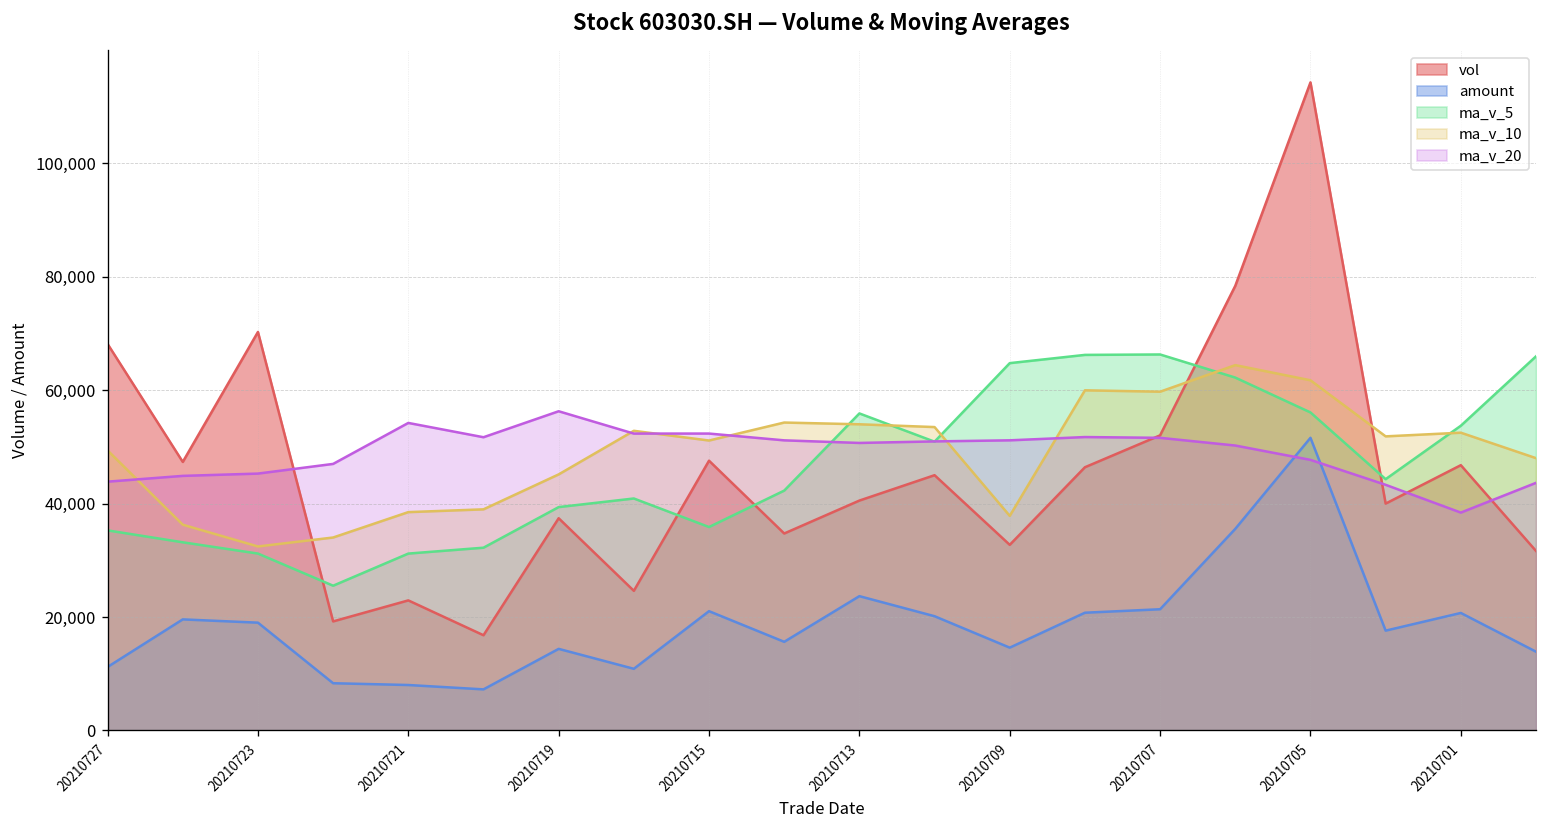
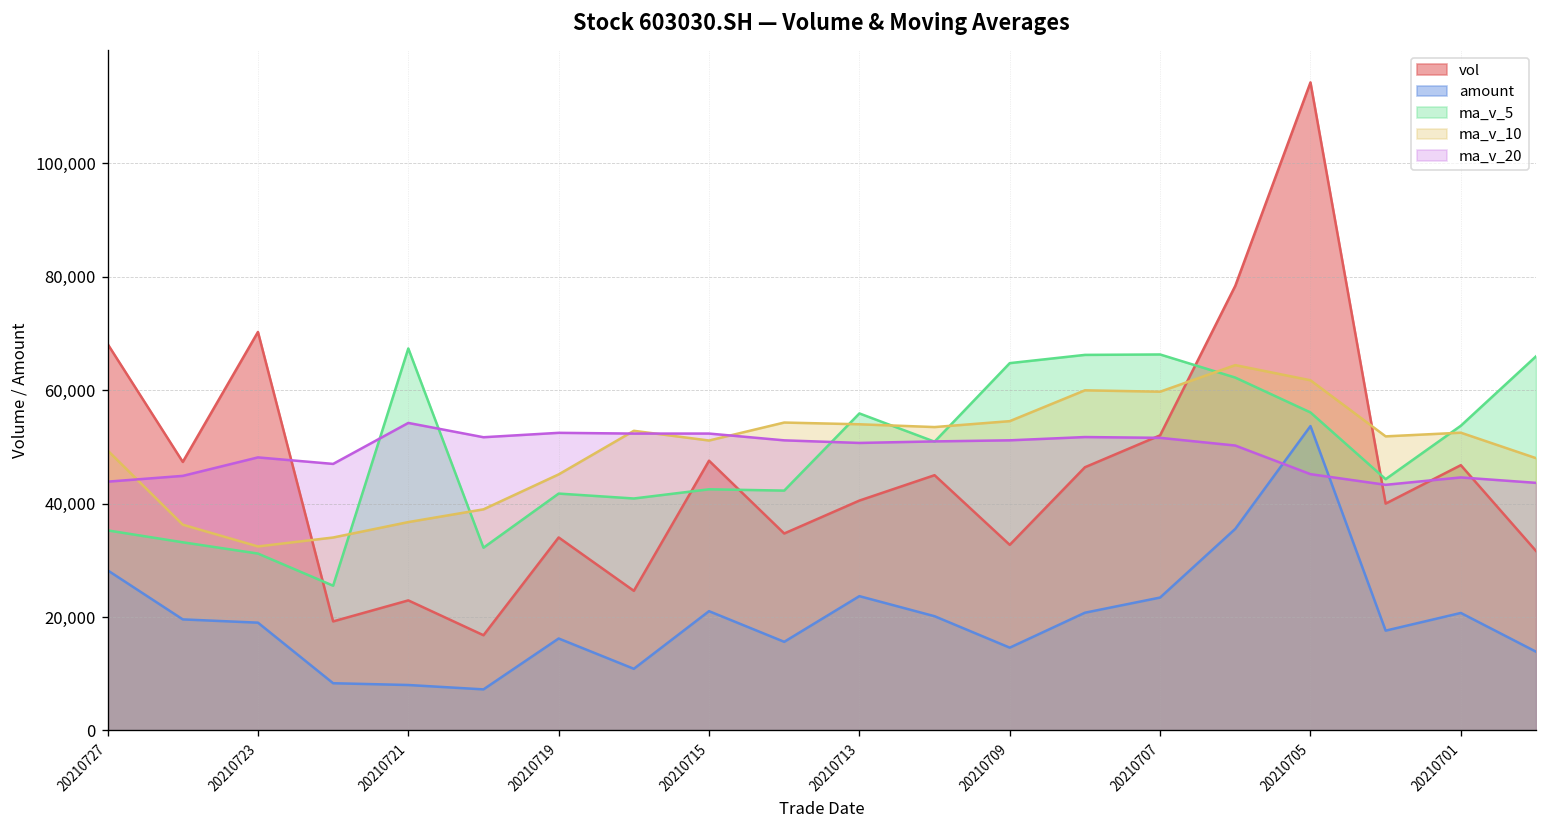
  {
    "vol": {
      "20210727": "68,000",
      "20210723": "70,000",
      "20210721": "23,000",
-     "20210719": "37,000",
+     "20210719": "34,000",
      "20210715": "48,000",
      "20210713": "41,000",
      "20210709": "33,000",
      "20210705": "114,000",
      "20210701": "47,000"
    },
    "amount": {
-     "20210727": "11,000",
+     "20210727": "28,000",
      "20210723": "19,000",
      "20210721": "8,000",
-     "20210719": "14,000",
+     "20210719": "16,000",
      "20210715": "21,000",
      "20210713": "24,000",
      "20210709": "15,000",
-     "20210707": "21,000",
-     "20210705": "52,000",
+     "20210707": "23,000",
+     "20210705": "54,000",
      "20210701": "21,000"
    },
    "ma_v_5": {
      "20210727": "35,000",
      "20210723": "31,000",
-     "20210721": "31,000",
-     "20210719": "39,000",
-     "20210715": "36,000",
+     "20210721": "67,000",
+     "20210719": "42,000",
+     "20210715": "43,000",
      "20210713": "56,000",
      "20210709": "65,000",
      "20210707": "66,000",
      "20210705": "56,000",
      "20210701": "54,000"
    },
    "ma_v_10": {
      "20210727": "49,000",
      "20210723": "32,000",
-     "20210721": "39,000",
+     "20210721": "37,000",
      "20210719": "45,000",
      "20210715": "51,000",
      "20210713": "54,000",
-     "20210709": "38,000",
+     "20210709": "55,000",
      "20210707": "60,000",
      "20210705": "62,000",
      "20210701": "53,000"
    },
    "ma_v_20": {
      "20210727": "44,000",
-     "20210723": "45,000",
+     "20210723": "48,000",
      "20210721": "54,000",
-     "20210719": "56,000",
+     "20210719": "52,000",
      "20210715": "52,000",
      "20210713": "51,000",
      "20210709": "51,000",
-     "20210705": "48,000",
-     "20210701": "38,000"
+     "20210705": "45,000",
+     "20210701": "45,000"
    }
  }
